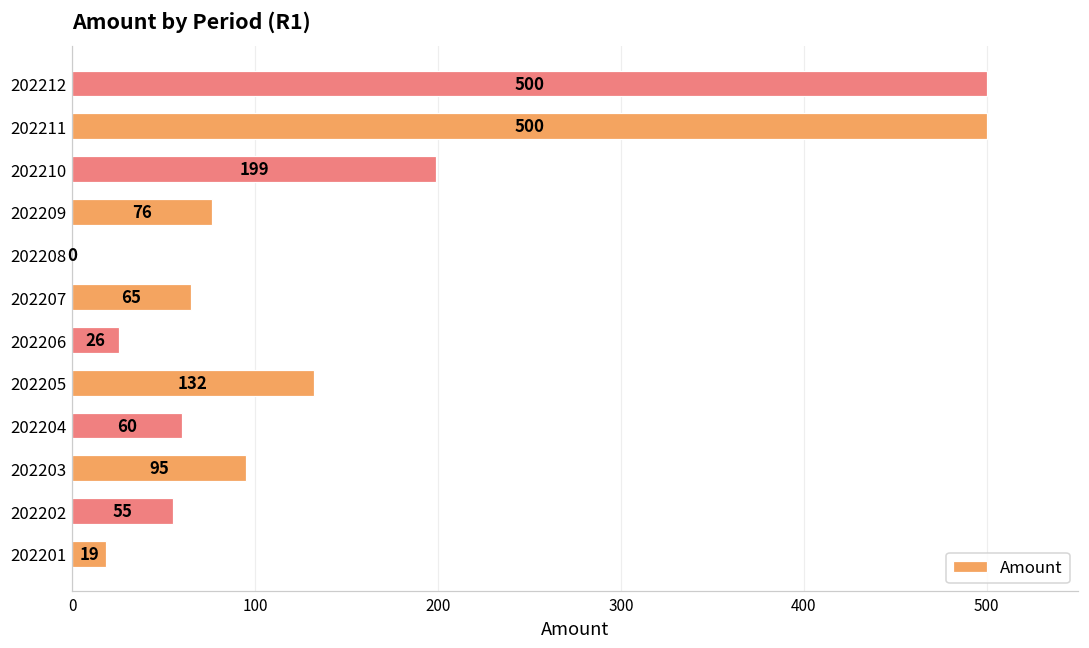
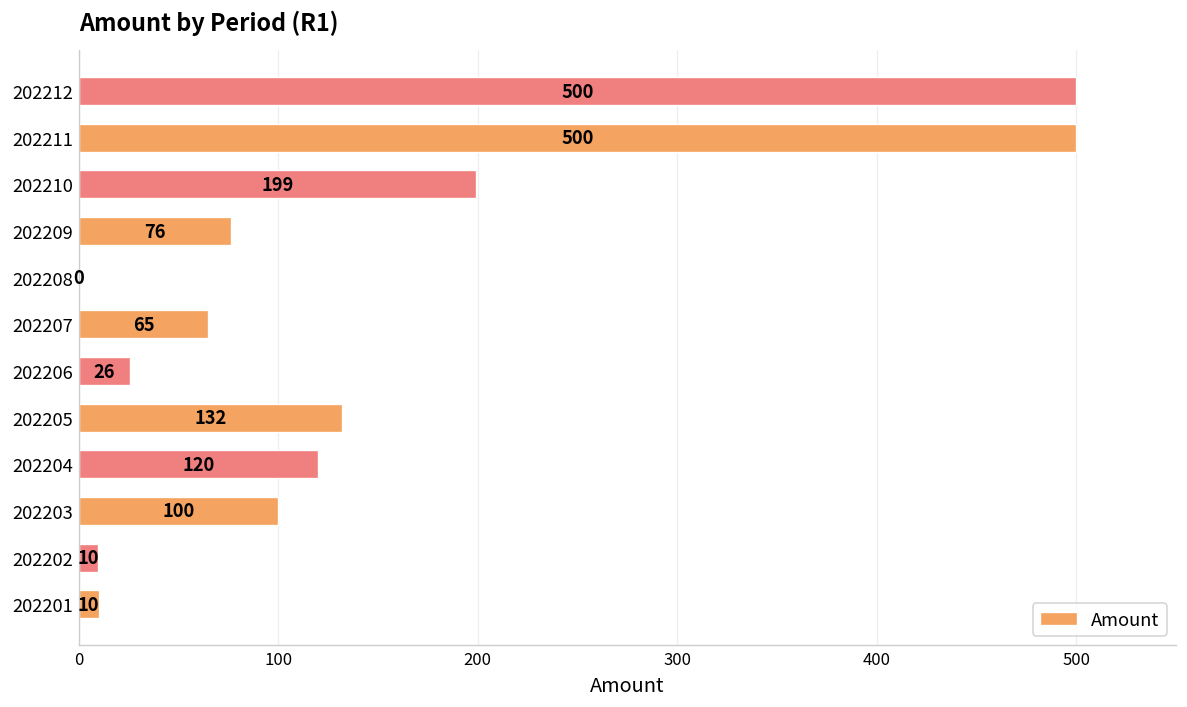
  {
    "202212": 500,
    "202211": 500,
    "202210": 199,
    "202209": 76,
    "202208": 0,
    "202207": 65,
    "202206": 26,
    "202205": 132,
-   "202204": 60,
-   "202203": 95,
-   "202202": 55,
-   "202201": 19
+   "202204": 120,
+   "202203": 100,
+   "202202": 10,
+   "202201": 10
  }
